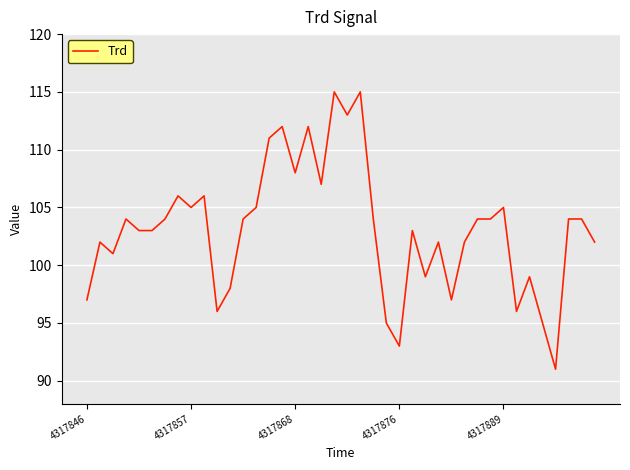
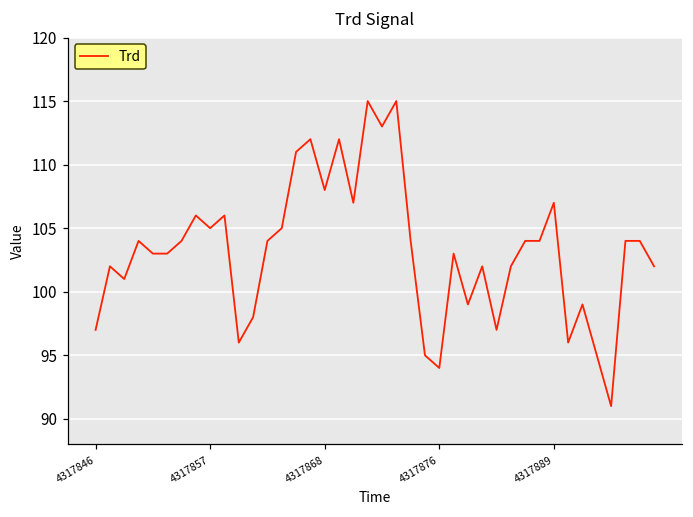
  {
    "4317846": 97,
    "4317857": 105,
    "4317868": 108,
-   "4317876": 93,
-   "4317889": 105
+   "4317876": 94,
+   "4317889": 107
  }
